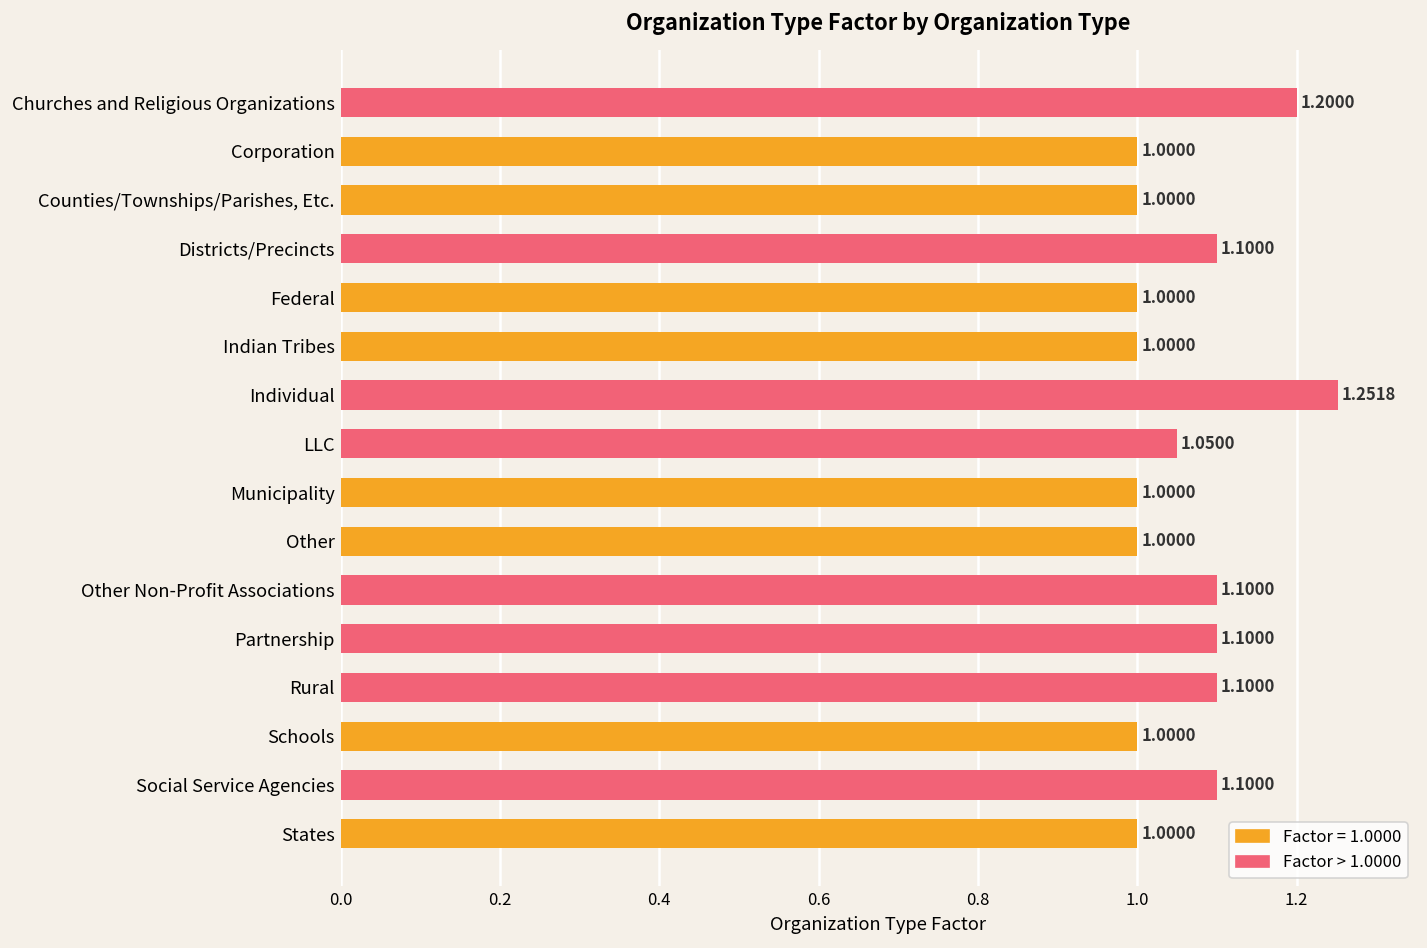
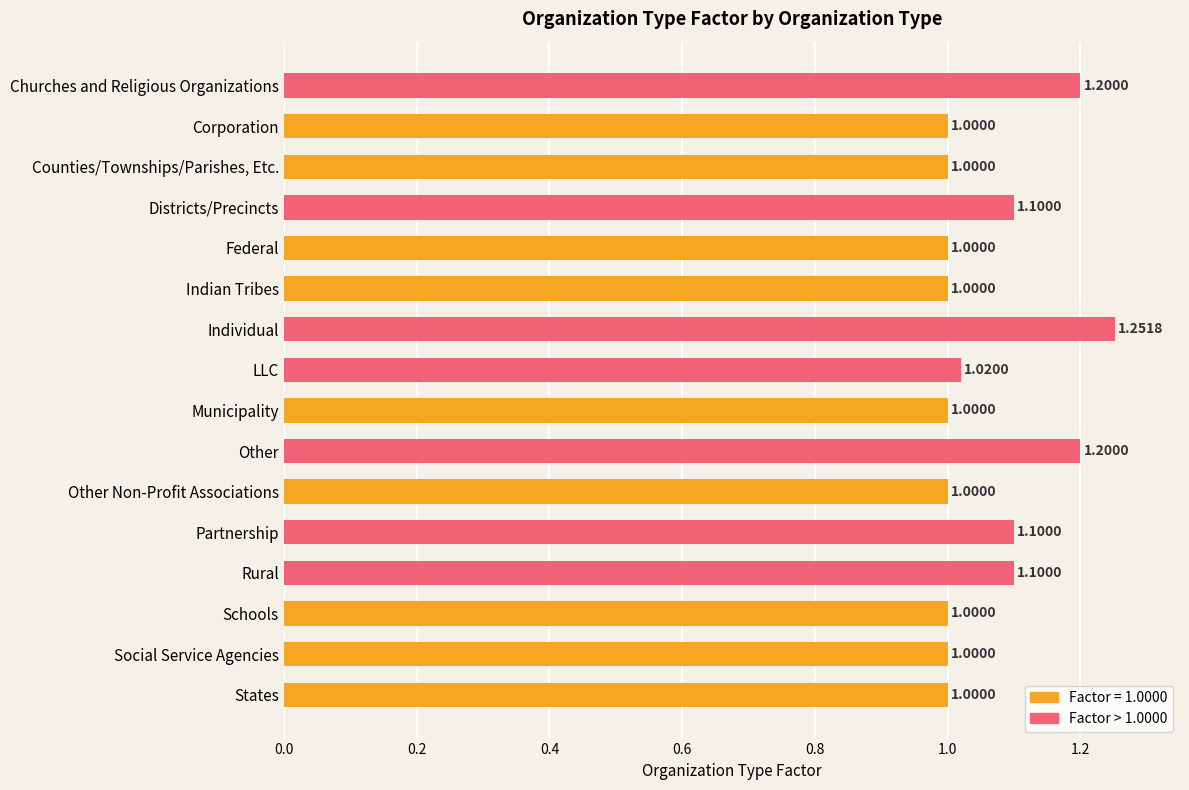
  {
    "Churches and Religious Organizations": 1.2000,
    "Corporation": 1.0000,
    "Counties/Townships/Parishes, Etc.": 1.0000,
    "Districts/Precincts": 1.1000,
    "Federal": 1.0000,
    "Indian Tribes": 1.0000,
    "Individual": 1.2518,
-   "LLC": 1.0500,
+   "LLC": 1.0200,
    "Municipality": 1.0000,
-   "Other": 1.0000,
-   "Other Non-Profit Associations": 1.1000,
+   "Other": 1.2000,
+   "Other Non-Profit Associations": 1.0000,
    "Partnership": 1.1000,
    "Rural": 1.1000,
    "Schools": 1.0000,
-   "Social Service Agencies": 1.1000,
+   "Social Service Agencies": 1.0000,
    "States": 1.0000
  }
